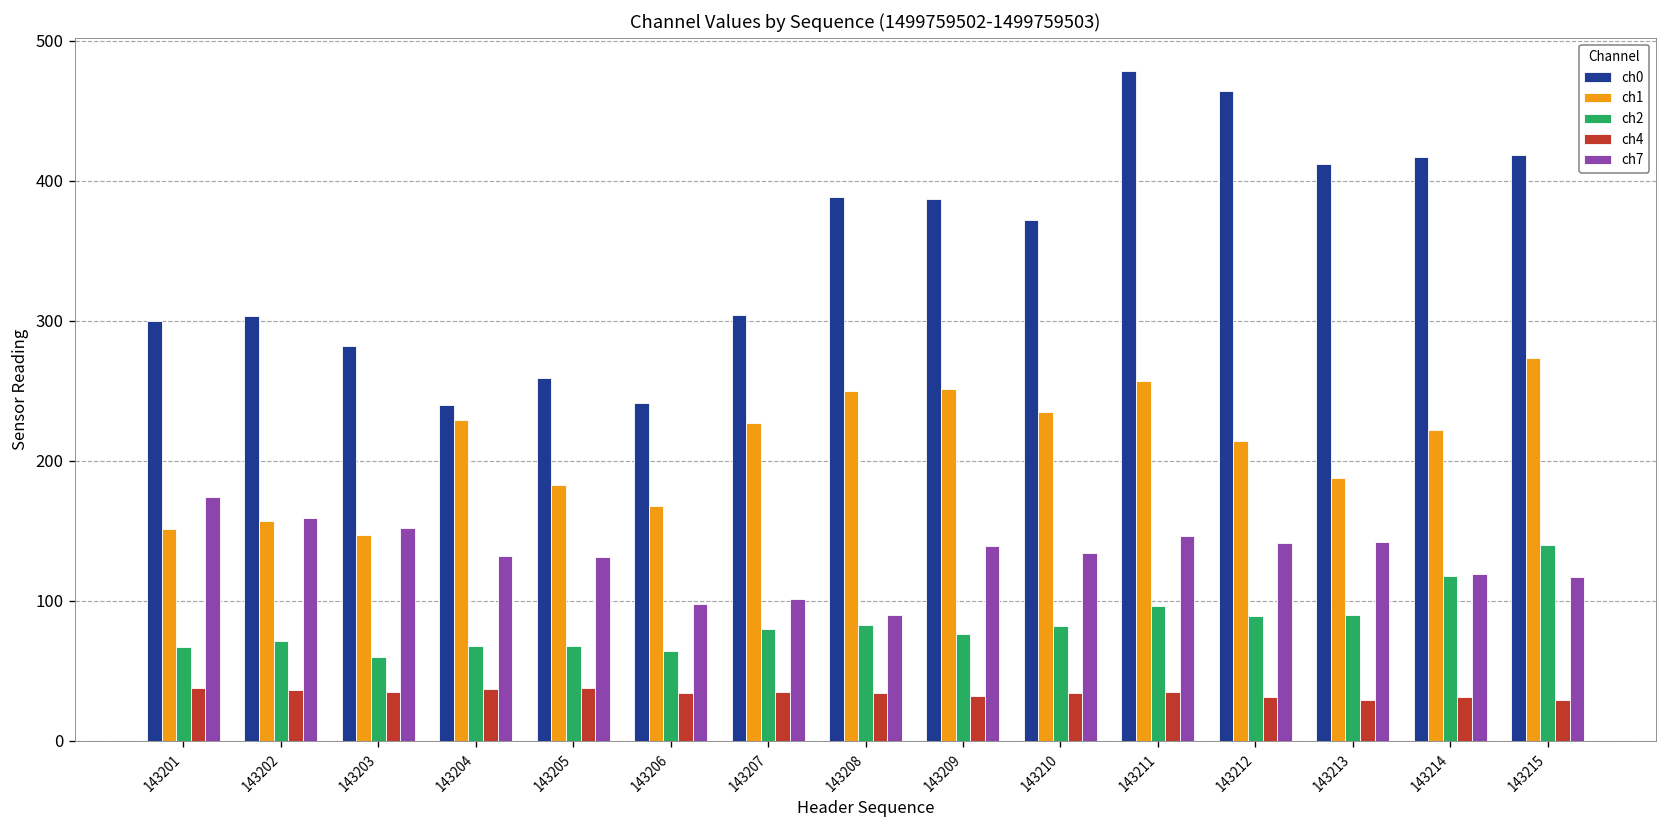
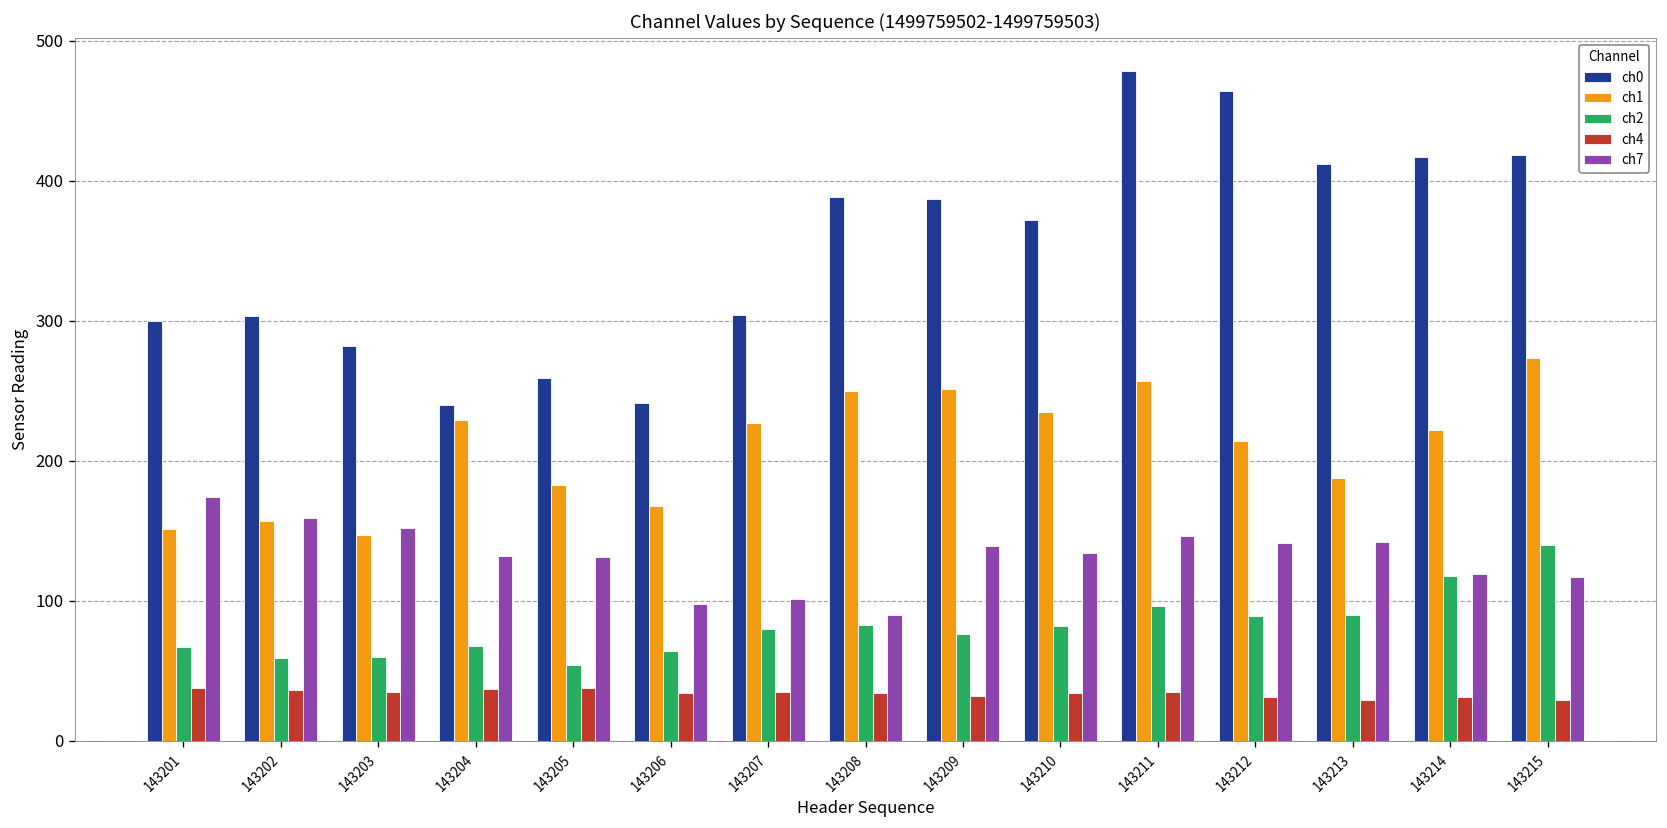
  {
    "ch0": {
      "143201": 300,
      "143202": 303,
      "143203": 282,
      "143204": 240,
      "143205": 259,
      "143206": 241,
      "143207": 304,
      "143208": 388,
      "143209": 387,
      "143210": 372,
      "143211": 478,
      "143212": 464,
      "143213": 412,
      "143214": 417,
      "143215": 418
    },
    "ch1": {
      "143201": 151,
      "143202": 157,
      "143203": 147,
      "143204": 229,
      "143205": 183,
      "143206": 168,
      "143207": 227,
      "143208": 250,
      "143209": 251,
      "143210": 235,
      "143211": 257,
      "143212": 214,
      "143213": 188,
      "143214": 222,
      "143215": 273
    },
    "ch2": {
      "143201": 67,
-     "143202": 71,
+     "143202": 59,
      "143203": 60,
      "143204": 68,
-     "143205": 68,
+     "143205": 54,
      "143206": 64,
      "143207": 80,
      "143208": 83,
      "143209": 76,
      "143210": 82,
      "143211": 96,
      "143212": 89,
      "143213": 90,
      "143214": 118,
      "143215": 140
    },
    "ch4": {
      "143201": 38,
      "143202": 36,
      "143203": 35,
      "143204": 37,
      "143205": 38,
      "143206": 34,
      "143207": 35,
      "143208": 34,
      "143209": 32,
      "143210": 34,
      "143211": 35,
      "143212": 31,
      "143213": 29,
      "143214": 31,
      "143215": 29
    },
    "ch7": {
      "143201": 174,
      "143202": 159,
      "143203": 152,
      "143204": 132,
      "143205": 131,
      "143206": 98,
      "143207": 101,
      "143208": 90,
      "143209": 139,
      "143210": 134,
      "143211": 146,
      "143212": 141,
      "143213": 142,
      "143214": 119,
      "143215": 117
    }
  }
